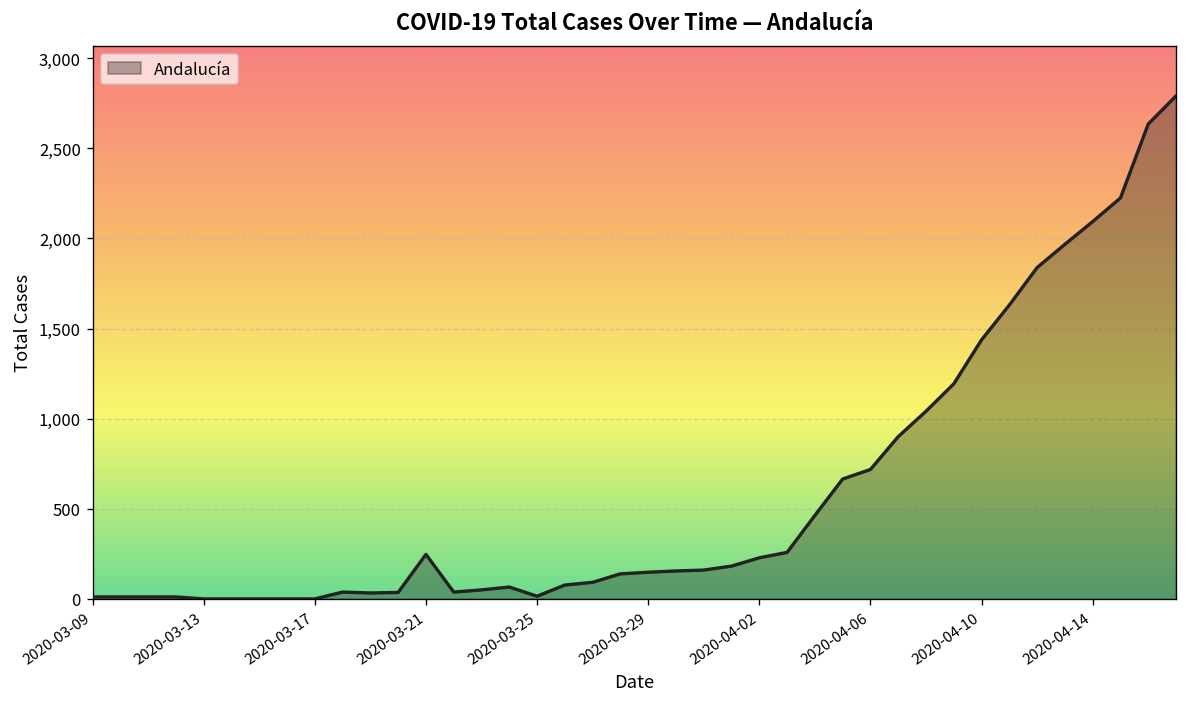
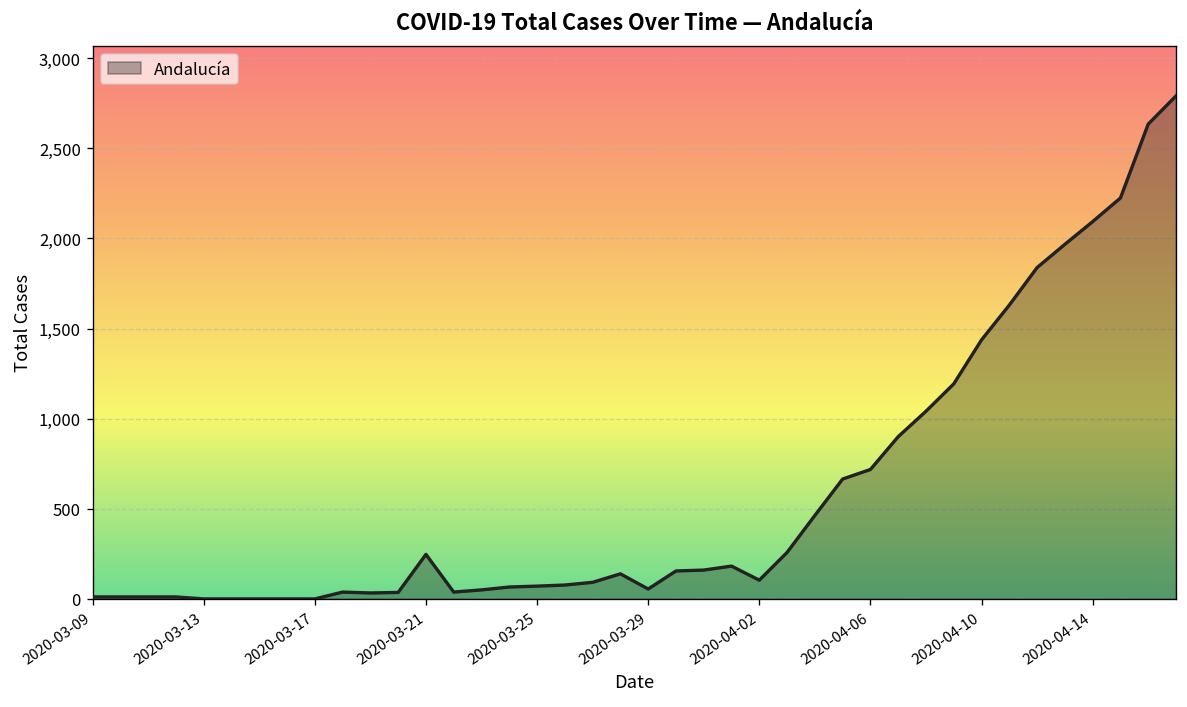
  {
    "2020-03-09": "10",
    "2020-03-13": "0",
    "2020-03-17": "0",
    "2020-03-21": "250",
-   "2020-03-25": "20",
-   "2020-03-29": "150",
-   "2020-04-02": "230",
+   "2020-03-25": "70",
+   "2020-03-29": "60",
+   "2020-04-02": "100",
    "2020-04-06": "720",
    "2020-04-10": "1,440",
    "2020-04-14": "2,090"
  }
